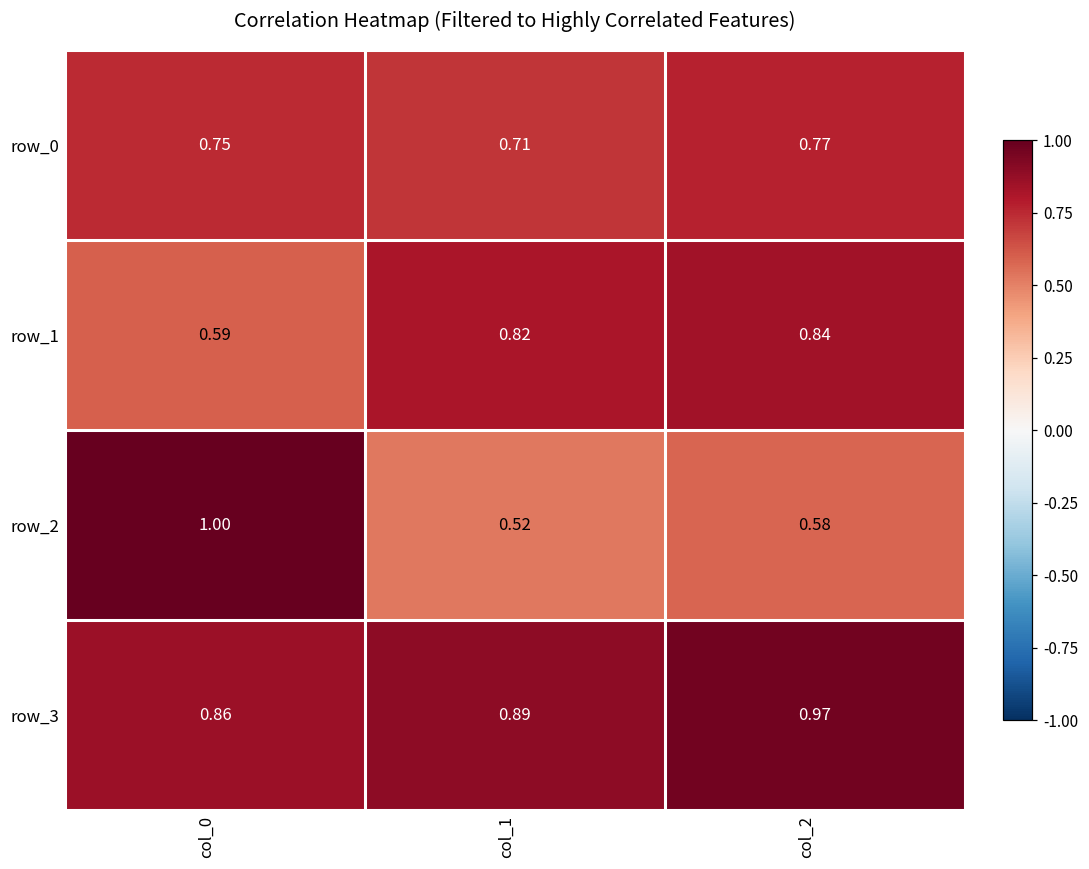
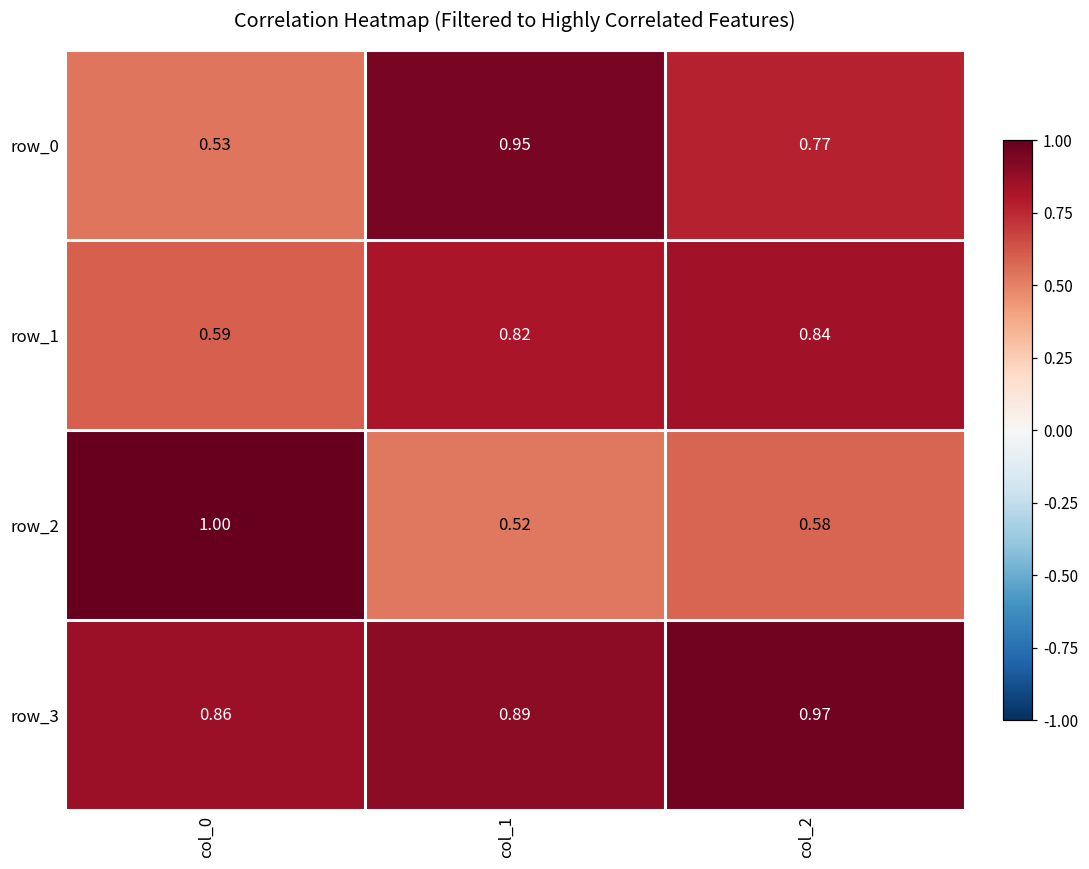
  {
    "row_0": {
-     "col_0": 0.75,
-     "col_1": 0.71,
+     "col_0": 0.53,
+     "col_1": 0.95,
      "col_2": 0.77
    },
    "row_1": {
      "col_0": 0.59,
      "col_1": 0.82,
      "col_2": 0.84
    },
    "row_2": {
      "col_0": 1.00,
      "col_1": 0.52,
      "col_2": 0.58
    },
    "row_3": {
      "col_0": 0.86,
      "col_1": 0.89,
      "col_2": 0.97
    }
  }
